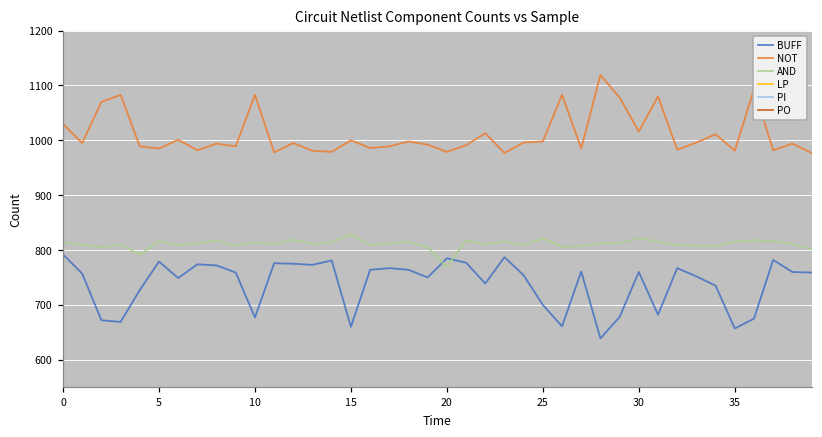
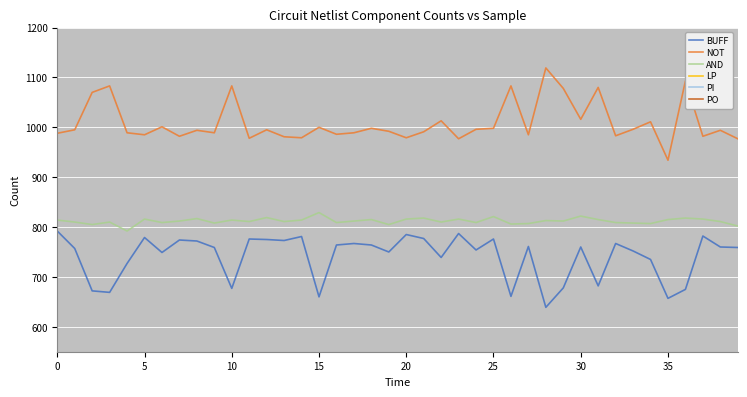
  {
    "BUFF": {
      "0": 790,
      "5": 780,
      "10": 680,
      "15": 660,
      "20": 790,
-     "25": 700,
+     "25": 780,
      "30": 760,
      "35": 660
    },
    "NOT": {
-     "0": 1030,
+     "0": 990,
      "5": 990,
      "10": 1080,
      "15": 1000,
      "20": 980,
      "25": 1000,
      "30": 1020,
-     "35": 980
+     "35": 930
    },
    "AND": {
      "0": 810,
      "5": 820,
      "10": 810,
      "15": 830,
-     "20": 770,
+     "20": 820,
      "25": 820,
      "30": 820,
      "35": 820
    }
  }
